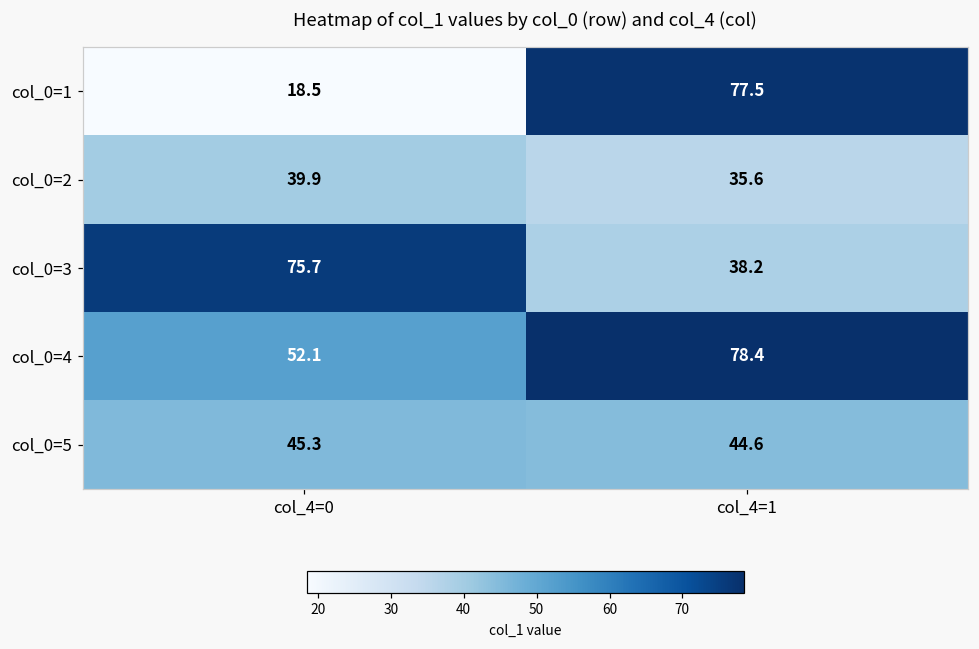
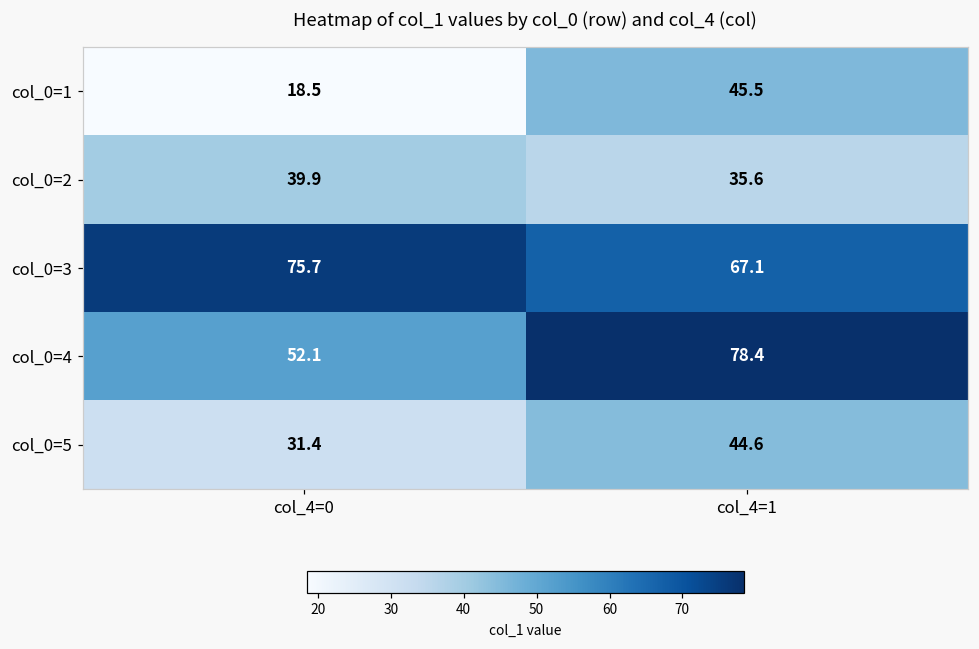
  {
    "col_0=1": {
      "col_4=0": 18.5,
-     "col_4=1": 77.5
+     "col_4=1": 45.5
    },
    "col_0=2": {
      "col_4=0": 39.9,
      "col_4=1": 35.6
    },
    "col_0=3": {
      "col_4=0": 75.7,
-     "col_4=1": 38.2
+     "col_4=1": 67.1
    },
    "col_0=4": {
      "col_4=0": 52.1,
      "col_4=1": 78.4
    },
    "col_0=5": {
-     "col_4=0": 45.3,
+     "col_4=0": 31.4,
      "col_4=1": 44.6
    }
  }
